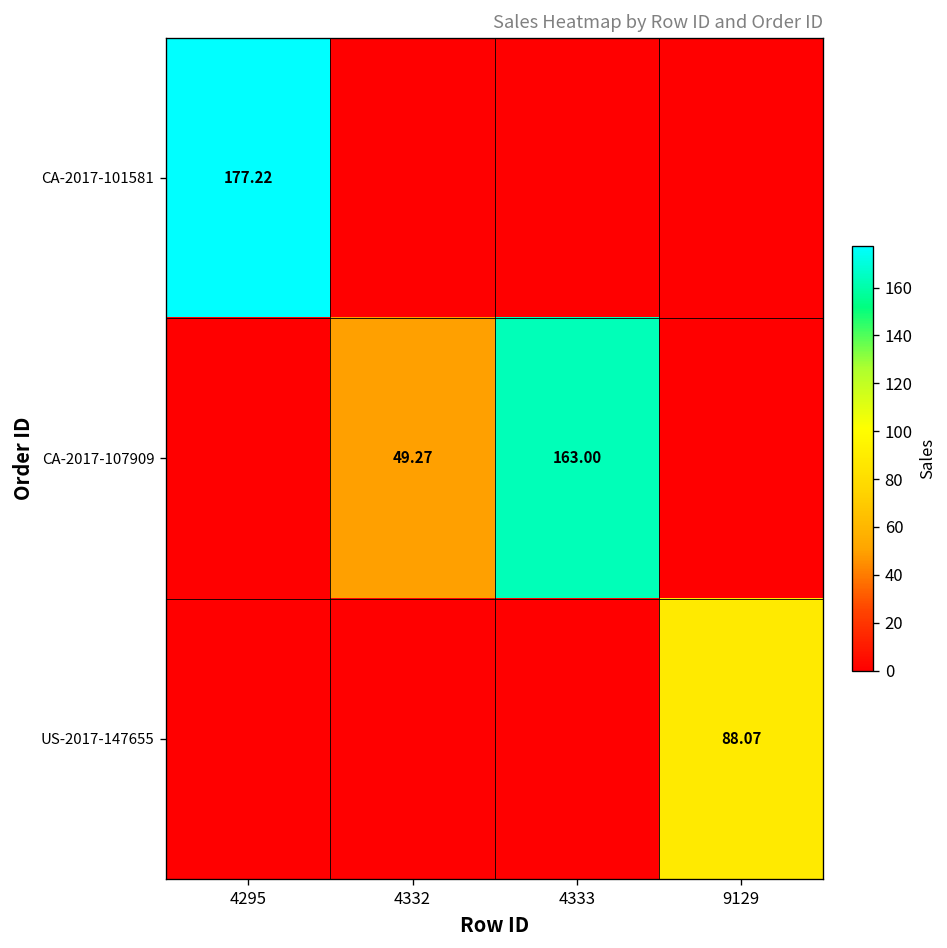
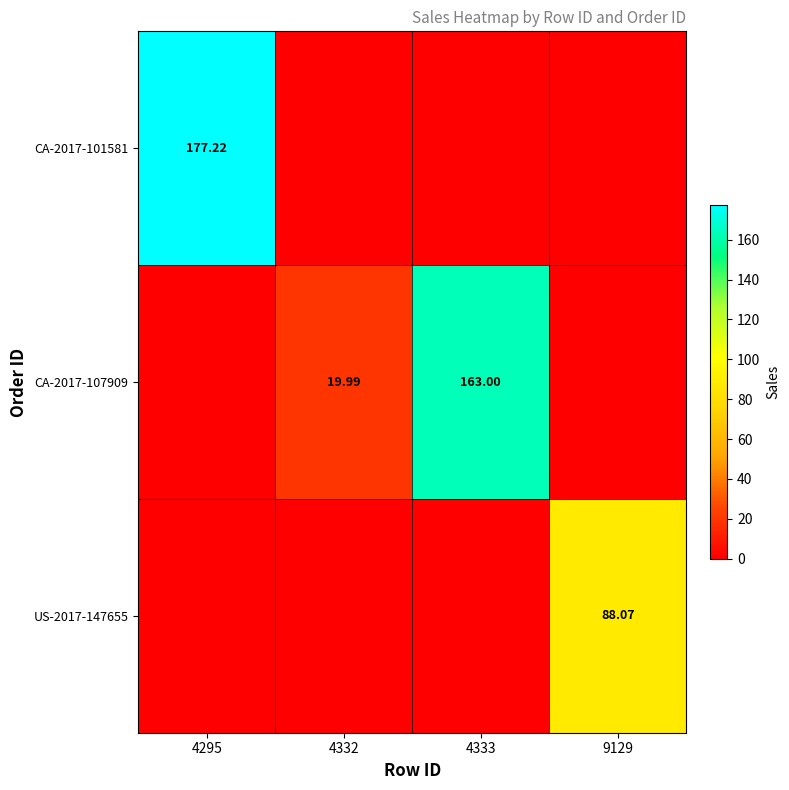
  {
    "CA-2017-101581": {
      "4295": 177.22
    },
    "CA-2017-107909": {
-     "4332": 49.27,
+     "4332": 19.99,
      "4333": 163.00
    },
    "US-2017-147655": {
      "9129": 88.07
    }
  }
